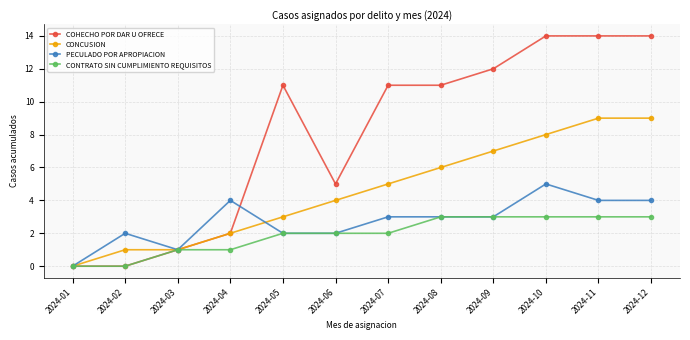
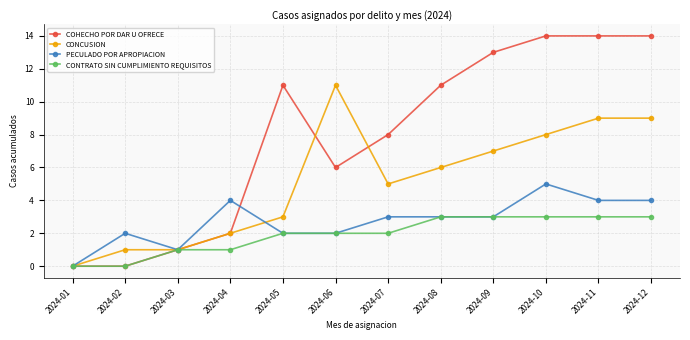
  {
    "COHECHO POR DAR U OFRECE": {
      "2024-05": 11,
-     "2024-06": 5,
-     "2024-07": 11,
+     "2024-06": 6,
+     "2024-07": 8,
      "2024-08": 11,
-     "2024-09": 12,
+     "2024-09": 13,
      "2024-10": 14,
      "2024-11": 14,
      "2024-12": 14
    },
    "CONCUSION": {
      "2024-02": 1,
      "2024-05": 3,
-     "2024-06": 4,
+     "2024-06": 11,
      "2024-07": 5,
      "2024-08": 6,
      "2024-09": 7,
      "2024-10": 8,
      "2024-11": 9,
      "2024-12": 9
    },
    "PECULADO POR APROPIACION": {
      "2024-02": 2,
      "2024-04": 4,
      "2024-07": 3,
      "2024-10": 5,
      "2024-11": 4,
      "2024-12": 4
    },
    "CONTRATO SIN CUMPLIMIENTO REQUISITOS": {
      "2024-04": 1,
      "2024-07": 2,
      "2024-10": 3,
      "2024-11": 3,
      "2024-12": 3
    }
  }
